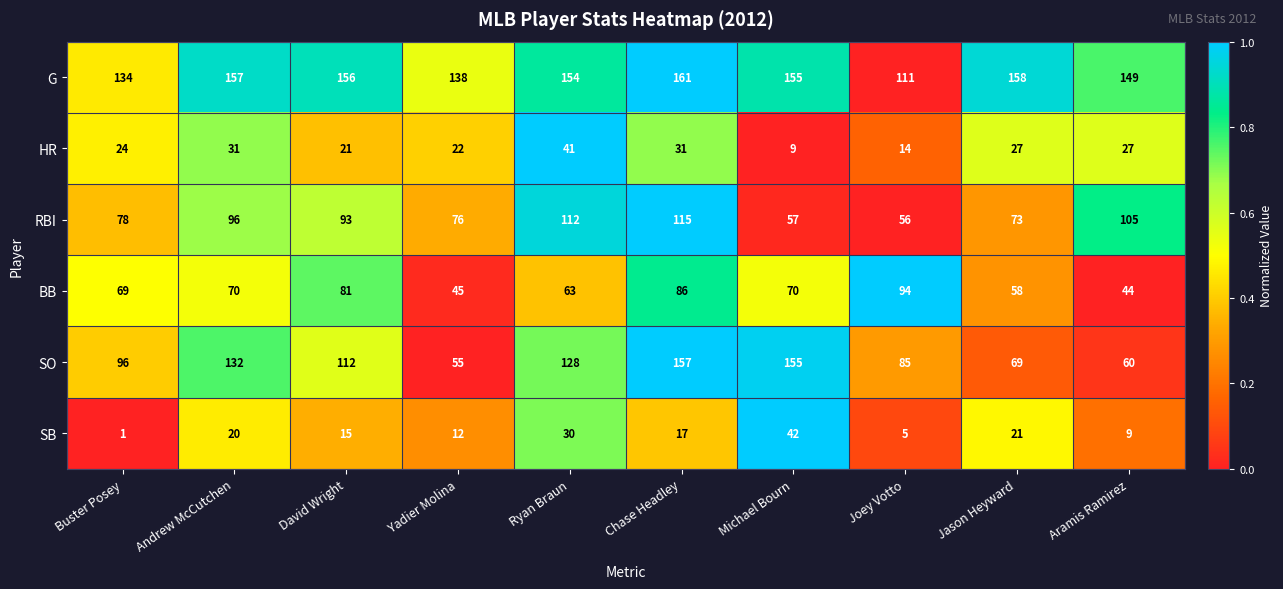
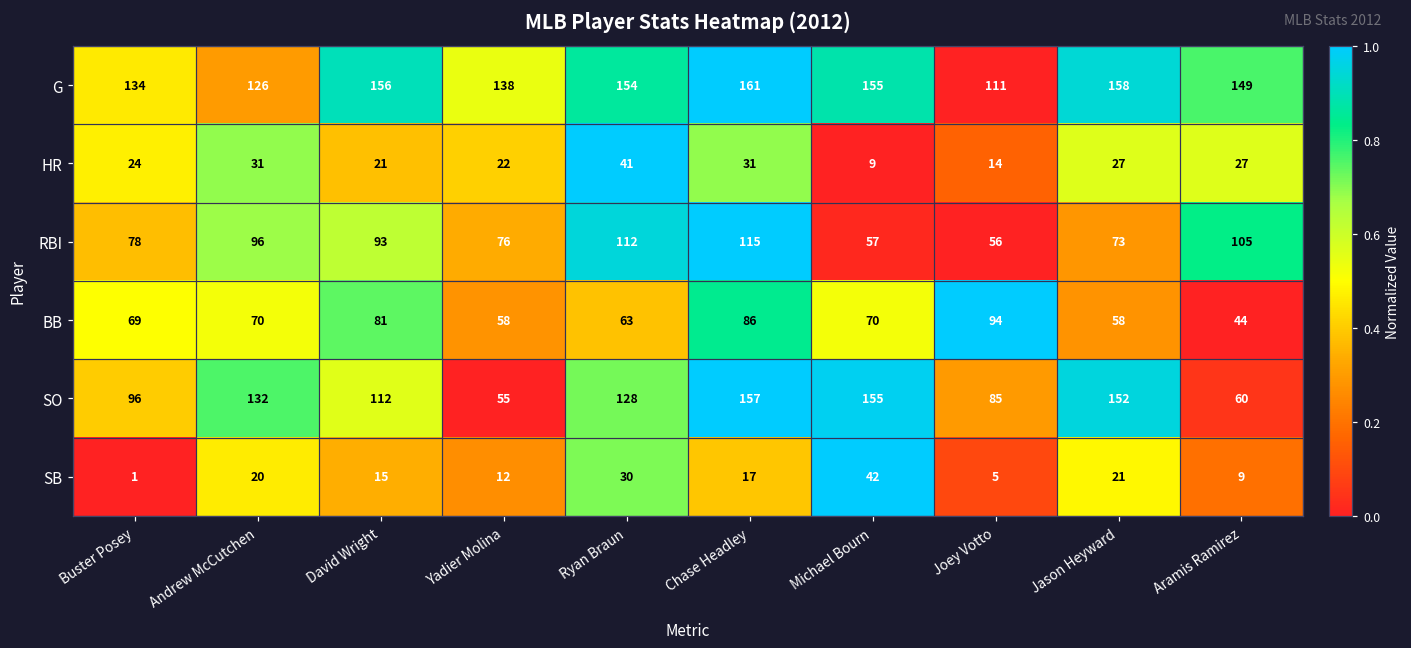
  {
    "G": {
      "Buster Posey": 134,
-     "Andrew McCutchen": 157,
+     "Andrew McCutchen": 126,
      "David Wright": 156,
      "Yadier Molina": 138,
      "Ryan Braun": 154,
      "Chase Headley": 161,
      "Michael Bourn": 155,
      "Joey Votto": 111,
      "Jason Heyward": 158,
      "Aramis Ramirez": 149
    },
    "HR": {
      "Buster Posey": 24,
      "Andrew McCutchen": 31,
      "David Wright": 21,
      "Yadier Molina": 22,
      "Ryan Braun": 41,
      "Chase Headley": 31,
      "Michael Bourn": 9,
      "Joey Votto": 14,
      "Jason Heyward": 27,
      "Aramis Ramirez": 27
    },
    "RBI": {
      "Buster Posey": 78,
      "Andrew McCutchen": 96,
      "David Wright": 93,
      "Yadier Molina": 76,
      "Ryan Braun": 112,
      "Chase Headley": 115,
      "Michael Bourn": 57,
      "Joey Votto": 56,
      "Jason Heyward": 73,
      "Aramis Ramirez": 105
    },
    "BB": {
      "Buster Posey": 69,
      "Andrew McCutchen": 70,
      "David Wright": 81,
-     "Yadier Molina": 45,
+     "Yadier Molina": 58,
      "Ryan Braun": 63,
      "Chase Headley": 86,
      "Michael Bourn": 70,
      "Joey Votto": 94,
      "Jason Heyward": 58,
      "Aramis Ramirez": 44
    },
    "SO": {
      "Buster Posey": 96,
      "Andrew McCutchen": 132,
      "David Wright": 112,
      "Yadier Molina": 55,
      "Ryan Braun": 128,
      "Chase Headley": 157,
      "Michael Bourn": 155,
      "Joey Votto": 85,
-     "Jason Heyward": 69,
+     "Jason Heyward": 152,
      "Aramis Ramirez": 60
    },
    "SB": {
      "Buster Posey": 1,
      "Andrew McCutchen": 20,
      "David Wright": 15,
      "Yadier Molina": 12,
      "Ryan Braun": 30,
      "Chase Headley": 17,
      "Michael Bourn": 42,
      "Joey Votto": 5,
      "Jason Heyward": 21,
      "Aramis Ramirez": 9
    }
  }
